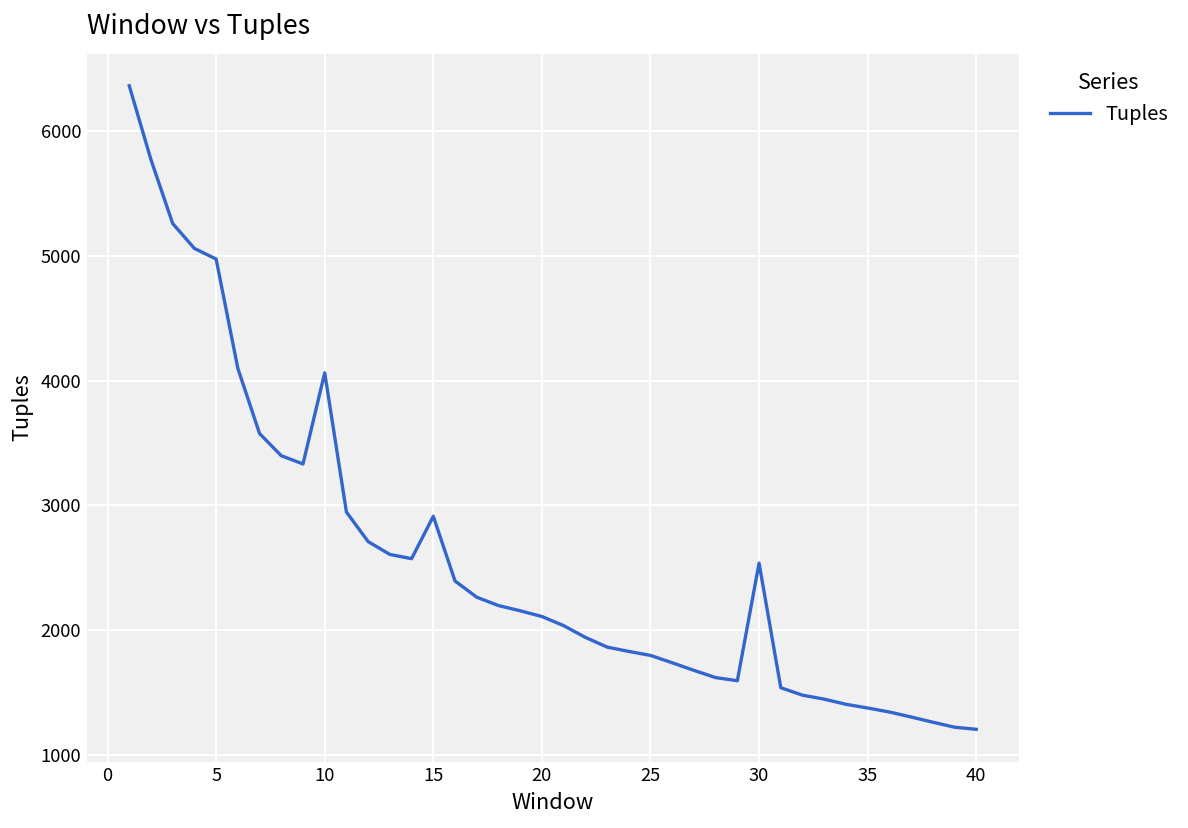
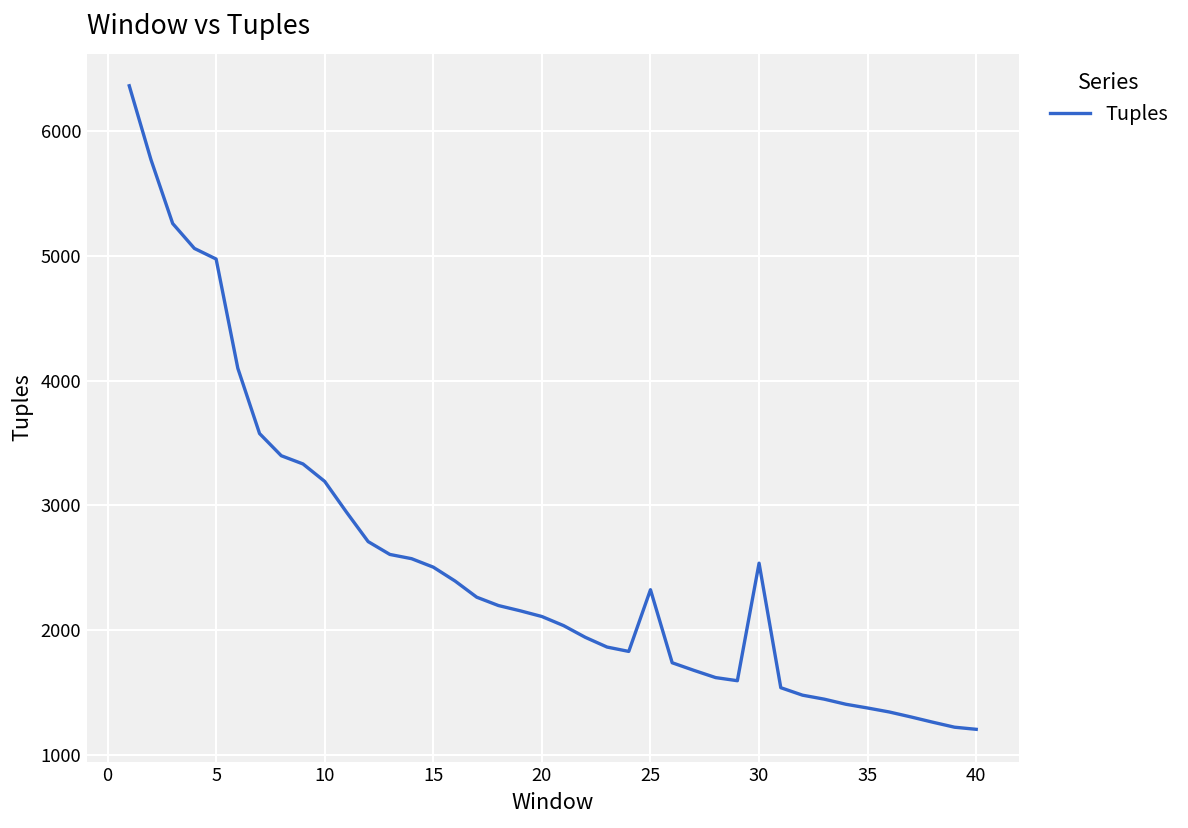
  {
    "5": 4980,
-   "10": 4060,
-   "15": 2910,
+   "10": 3190,
+   "15": 2500,
    "20": 2110,
-   "25": 1800,
+   "25": 2320,
    "30": 2540,
    "35": 1370,
    "40": 1200
  }
